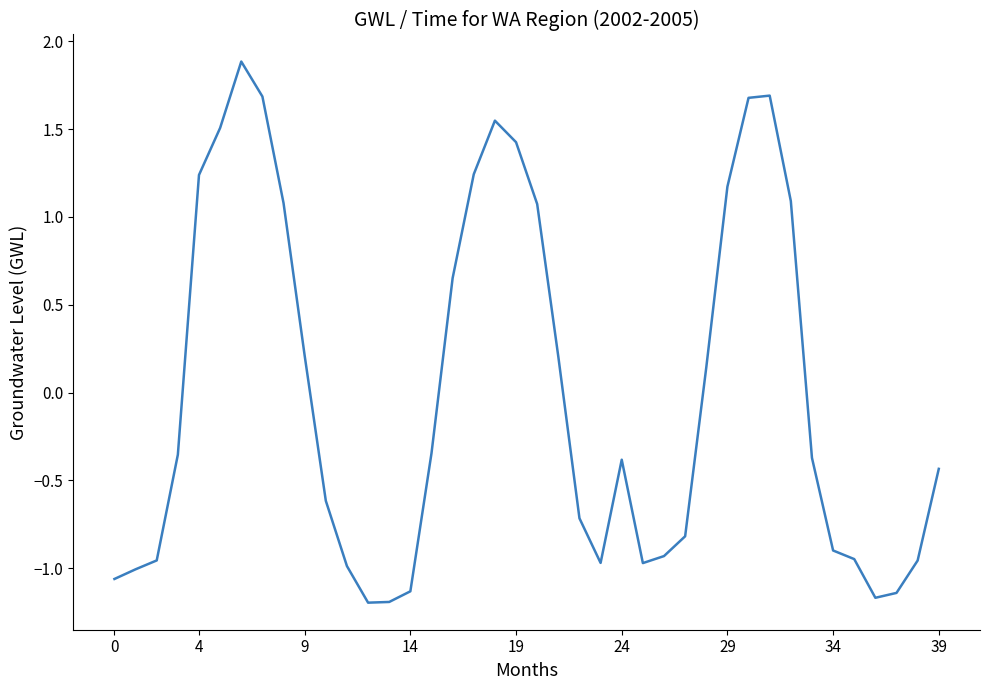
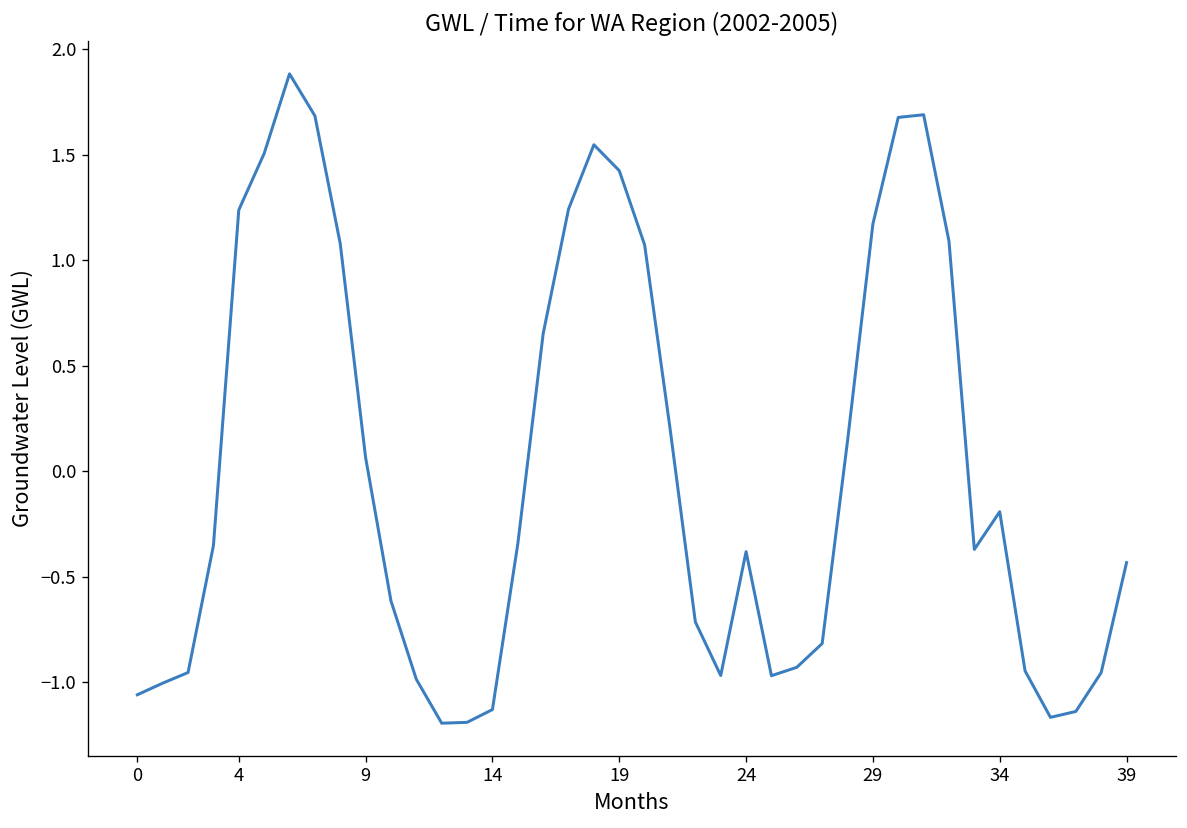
  {
    "0": -1.06,
    "4": 1.24,
-   "9": 0.21,
+   "9": 0.06,
    "14": -1.13,
    "19": 1.43,
    "24": -0.38,
    "29": 1.17,
-   "34": -0.90,
+   "34": -0.19,
    "39": -0.43
  }
